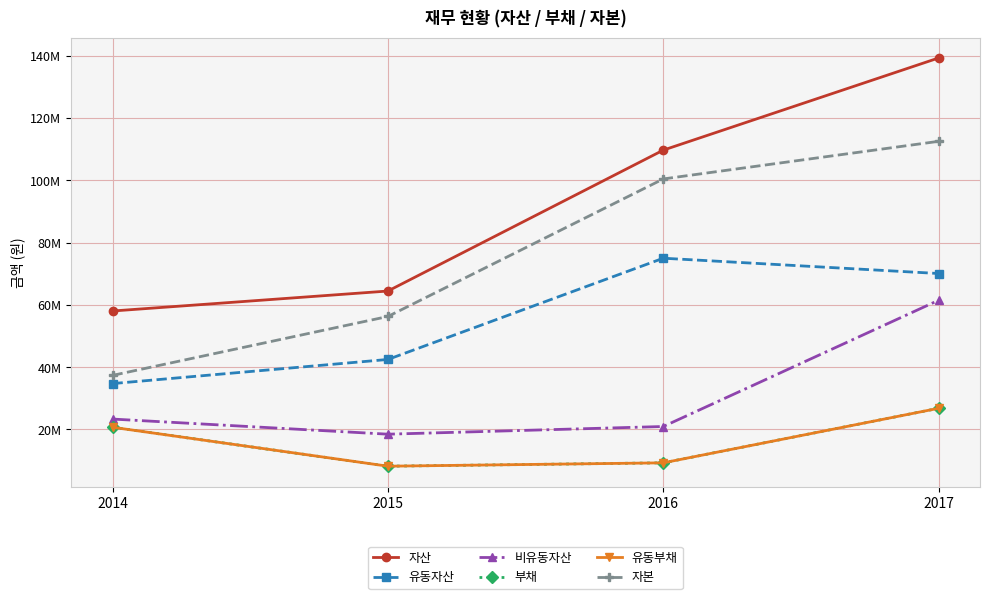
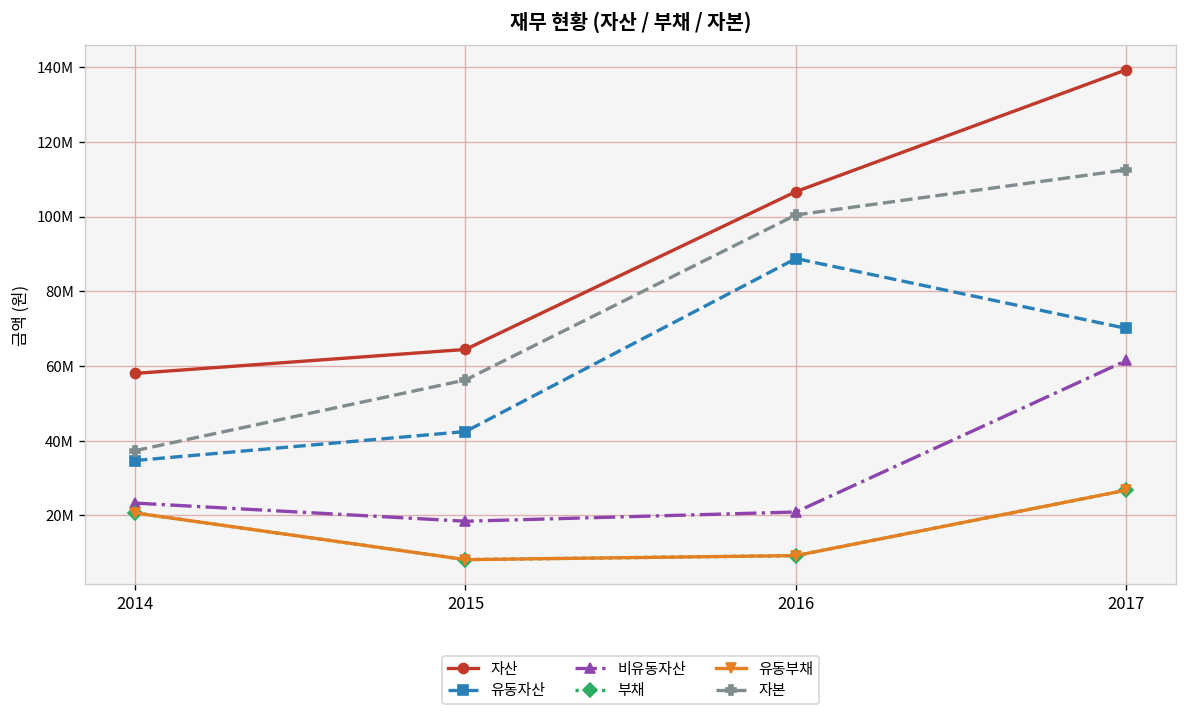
  {
    "자산": {
      "2014": 58000000,
      "2015": 64000000,
-     "2016": 110000000,
+     "2016": 107000000,
      "2017": 139000000
    },
    "유동자산": {
      "2014": 35000000,
      "2015": 42000000,
-     "2016": 75000000,
+     "2016": 89000000,
      "2017": 70000000
    },
    "비유동자산": {
      "2014": 23000000,
      "2015": 18000000,
      "2016": 21000000,
      "2017": 61000000
    },
    "유동부채": {
      "2014": 21000000,
      "2015": 8000000,
      "2016": 9000000,
      "2017": 27000000
    },
    "자본": {
      "2014": 37000000,
      "2015": 56000000,
      "2016": 100000000,
      "2017": 113000000
    }
  }
